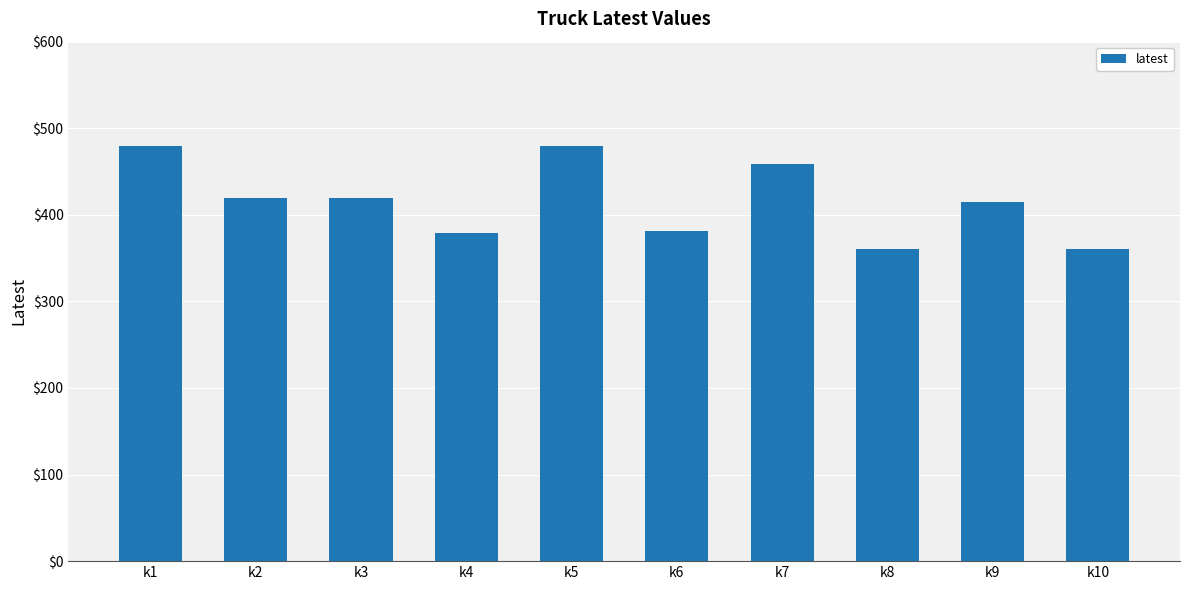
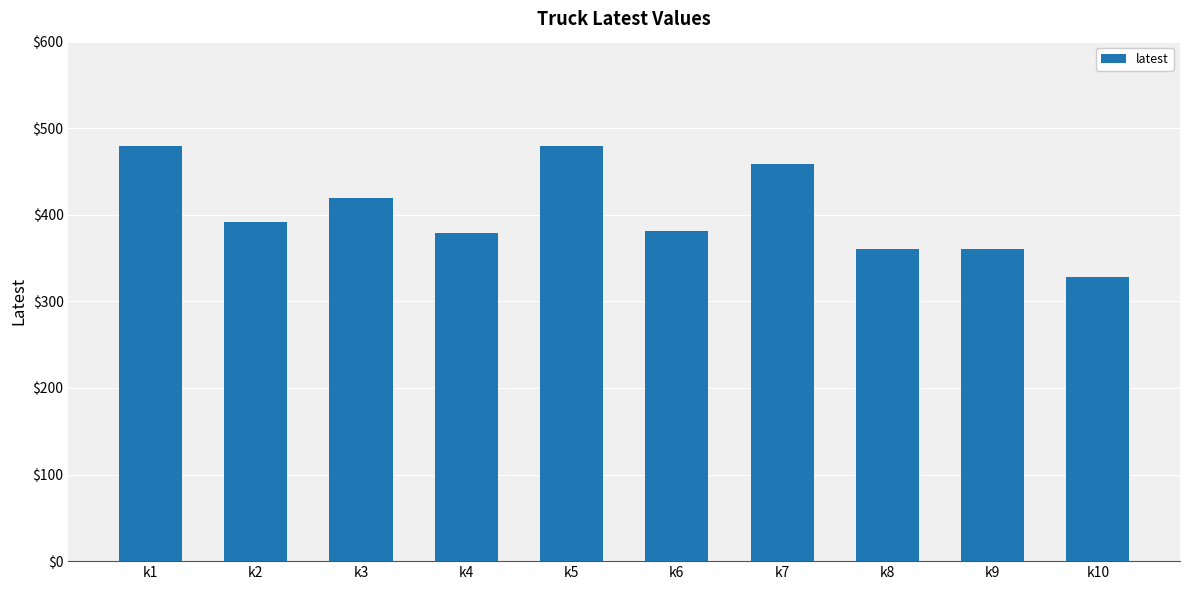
  {
    "k1": "$480",
-   "k2": "$420",
+   "k2": "$390",
    "k3": "$420",
    "k4": "$380",
    "k5": "$480",
    "k6": "$380",
    "k7": "$460",
    "k8": "$360",
-   "k9": "$420",
-   "k10": "$360"
+   "k9": "$360",
+   "k10": "$330"
  }
